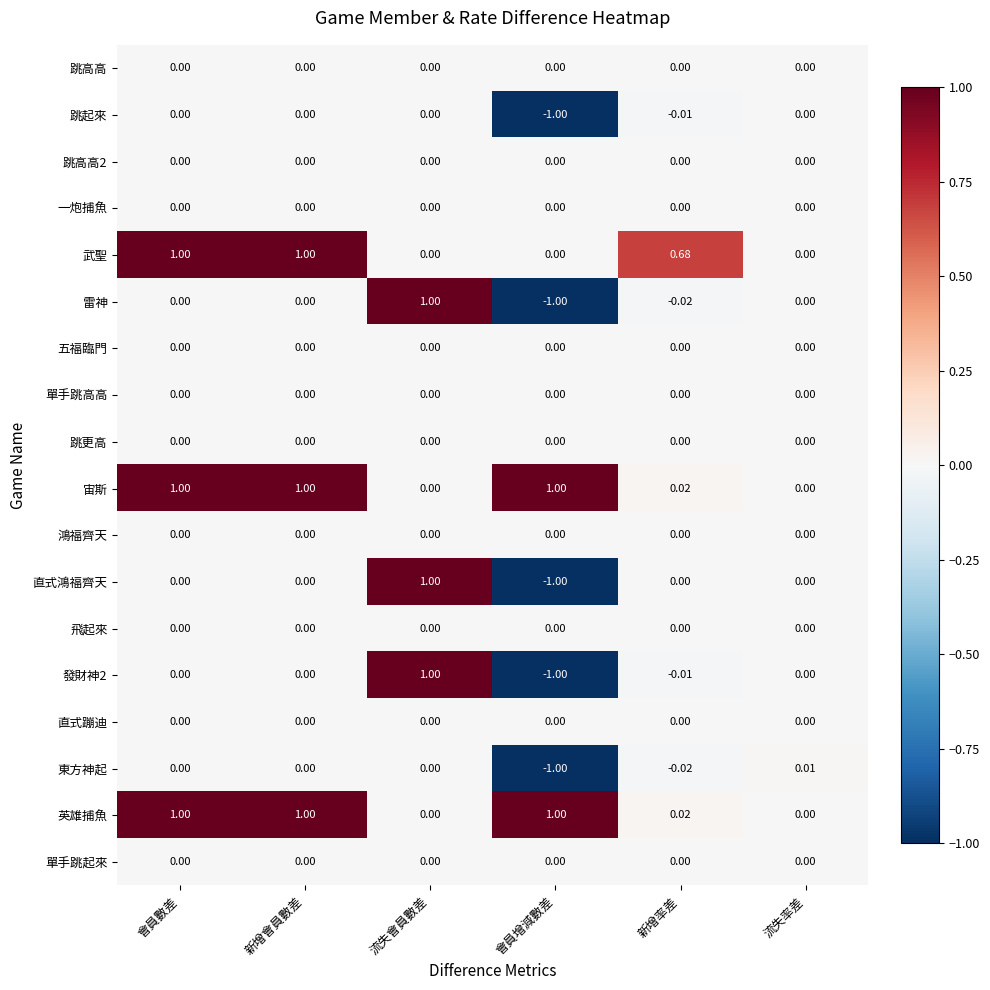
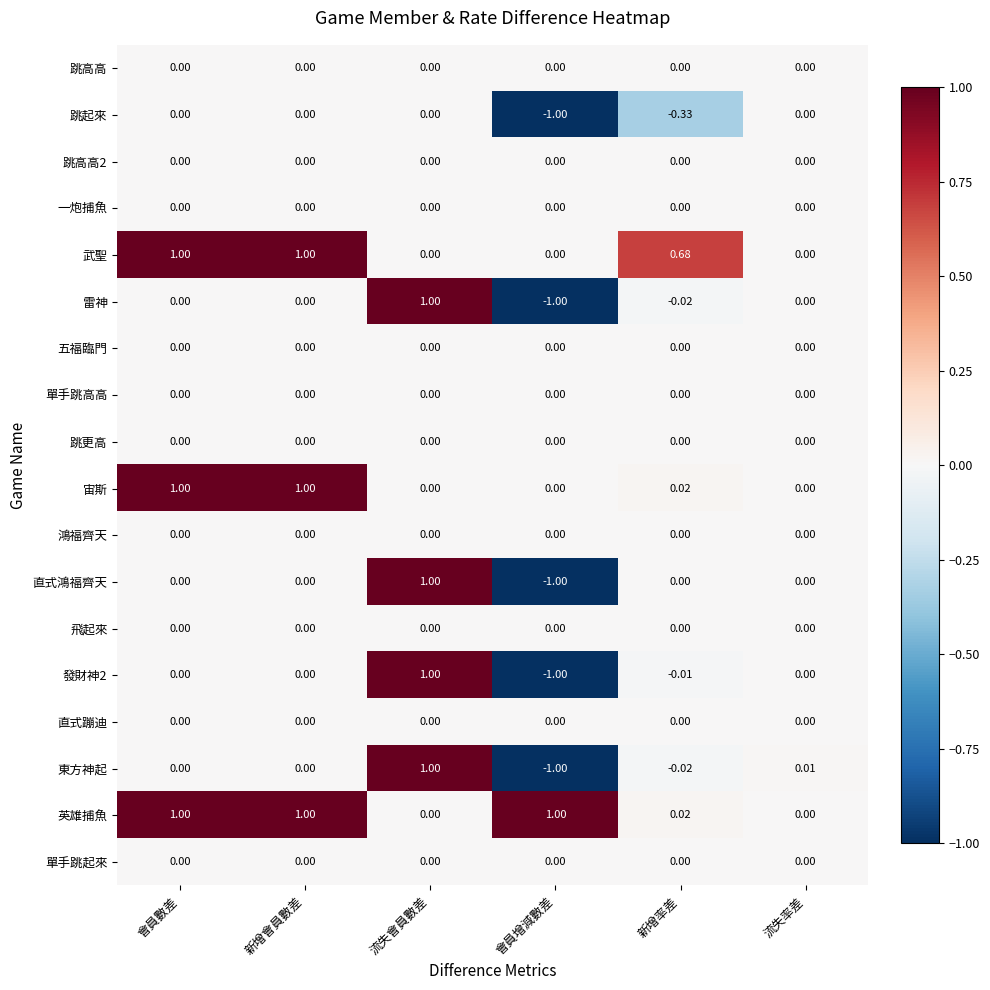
  {
    "跳高高": {
      "會員數差": 0.00,
      "新增會員數差": 0.00,
      "流失會員數差": 0.00,
      "會員增減數差": 0.00,
      "新增率差": 0.00,
      "流失率差": 0.00
    },
    "跳起來": {
      "會員數差": 0.00,
      "新增會員數差": 0.00,
      "流失會員數差": 0.00,
      "會員增減數差": -1.00,
-     "新增率差": -0.01,
+     "新增率差": -0.33,
      "流失率差": 0.00
    },
    "跳高高2": {
      "會員數差": 0.00,
      "新增會員數差": 0.00,
      "流失會員數差": 0.00,
      "會員增減數差": 0.00,
      "新增率差": 0.00,
      "流失率差": 0.00
    },
    "一炮捕魚": {
      "會員數差": 0.00,
      "新增會員數差": 0.00,
      "流失會員數差": 0.00,
      "會員增減數差": 0.00,
      "新增率差": 0.00,
      "流失率差": 0.00
    },
    "武聖": {
      "會員數差": 1.00,
      "新增會員數差": 1.00,
      "流失會員數差": 0.00,
      "會員增減數差": 0.00,
      "新增率差": 0.68,
      "流失率差": 0.00
    },
    "雷神": {
      "會員數差": 0.00,
      "新增會員數差": 0.00,
      "流失會員數差": 1.00,
      "會員增減數差": -1.00,
      "新增率差": -0.02,
      "流失率差": 0.00
    },
    "五福臨門": {
      "會員數差": 0.00,
      "新增會員數差": 0.00,
      "流失會員數差": 0.00,
      "會員增減數差": 0.00,
      "新增率差": 0.00,
      "流失率差": 0.00
    },
    "單手跳高高": {
      "會員數差": 0.00,
      "新增會員數差": 0.00,
      "流失會員數差": 0.00,
      "會員增減數差": 0.00,
      "新增率差": 0.00,
      "流失率差": 0.00
    },
    "跳更高": {
      "會員數差": 0.00,
      "新增會員數差": 0.00,
      "流失會員數差": 0.00,
      "會員增減數差": 0.00,
      "新增率差": 0.00,
      "流失率差": 0.00
    },
    "宙斯": {
      "會員數差": 1.00,
      "新增會員數差": 1.00,
      "流失會員數差": 0.00,
-     "會員增減數差": 1.00,
+     "會員增減數差": 0.00,
      "新增率差": 0.02,
      "流失率差": 0.00
    },
    "鴻福齊天": {
      "會員數差": 0.00,
      "新增會員數差": 0.00,
      "流失會員數差": 0.00,
      "會員增減數差": 0.00,
      "新增率差": 0.00,
      "流失率差": 0.00
    },
    "直式鴻福齊天": {
      "會員數差": 0.00,
      "新增會員數差": 0.00,
      "流失會員數差": 1.00,
      "會員增減數差": -1.00,
      "新增率差": 0.00,
      "流失率差": 0.00
    },
    "飛起來": {
      "會員數差": 0.00,
      "新增會員數差": 0.00,
      "流失會員數差": 0.00,
      "會員增減數差": 0.00,
      "新增率差": 0.00,
      "流失率差": 0.00
    },
    "發財神2": {
      "會員數差": 0.00,
      "新增會員數差": 0.00,
      "流失會員數差": 1.00,
      "會員增減數差": -1.00,
      "新增率差": -0.01,
      "流失率差": 0.00
    },
    "直式蹦迪": {
      "會員數差": 0.00,
      "新增會員數差": 0.00,
      "流失會員數差": 0.00,
      "會員增減數差": 0.00,
      "新增率差": 0.00,
      "流失率差": 0.00
    },
    "東方神起": {
      "會員數差": 0.00,
      "新增會員數差": 0.00,
-     "流失會員數差": 0.00,
+     "流失會員數差": 1.00,
      "會員增減數差": -1.00,
      "新增率差": -0.02,
      "流失率差": 0.01
    },
    "英雄捕魚": {
      "會員數差": 1.00,
      "新增會員數差": 1.00,
      "流失會員數差": 0.00,
      "會員增減數差": 1.00,
      "新增率差": 0.02,
      "流失率差": 0.00
    },
    "單手跳起來": {
      "會員數差": 0.00,
      "新增會員數差": 0.00,
      "流失會員數差": 0.00,
      "會員增減數差": 0.00,
      "新增率差": 0.00,
      "流失率差": 0.00
    }
  }
